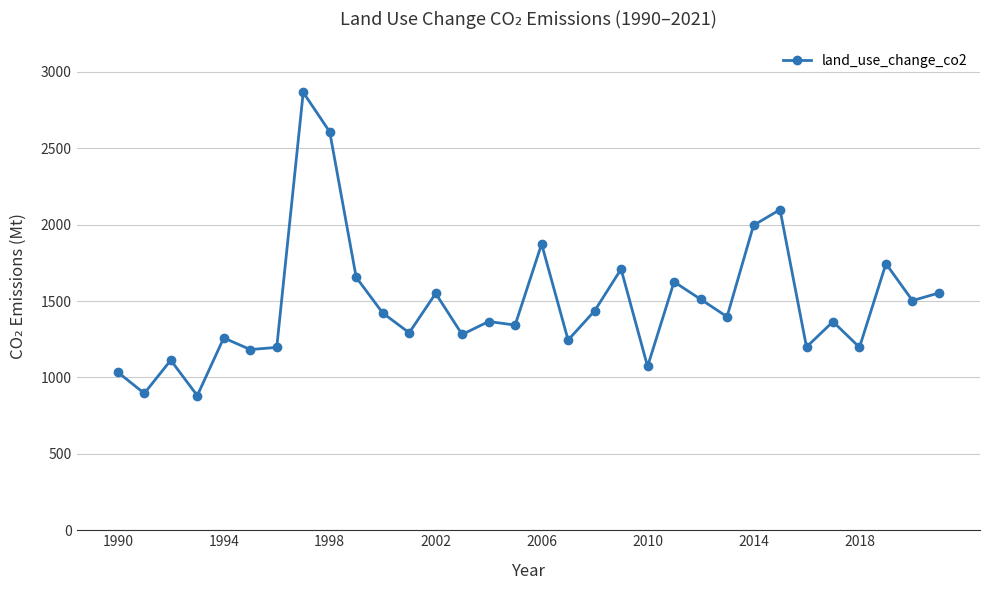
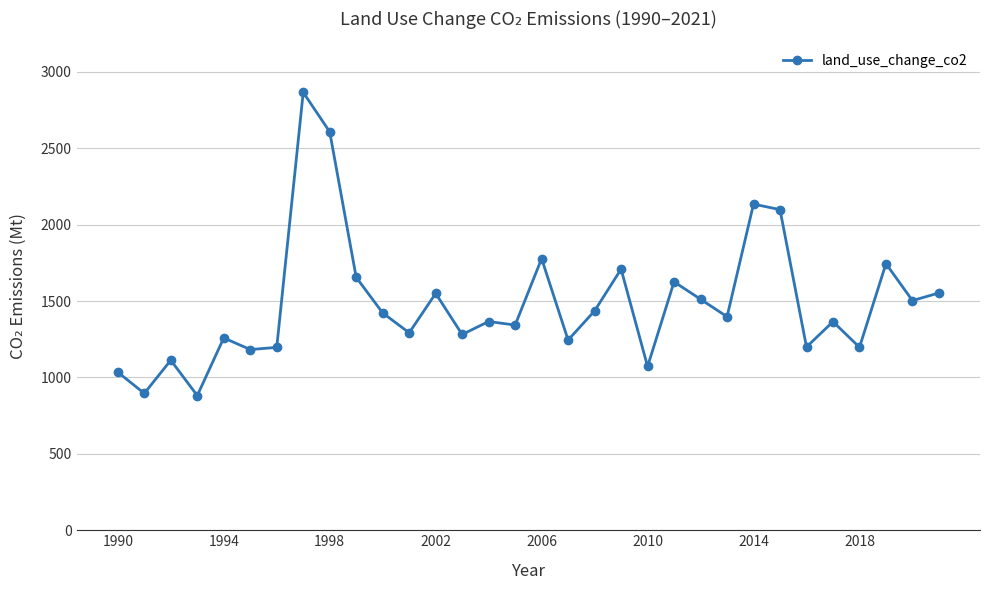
  {
    "1990": 1030,
    "1994": 1260,
    "1998": 2610,
    "2002": 1550,
-   "2006": 1870,
+   "2006": 1780,
    "2010": 1070,
-   "2014": 2000,
+   "2014": 2130,
    "2018": 1200
  }
